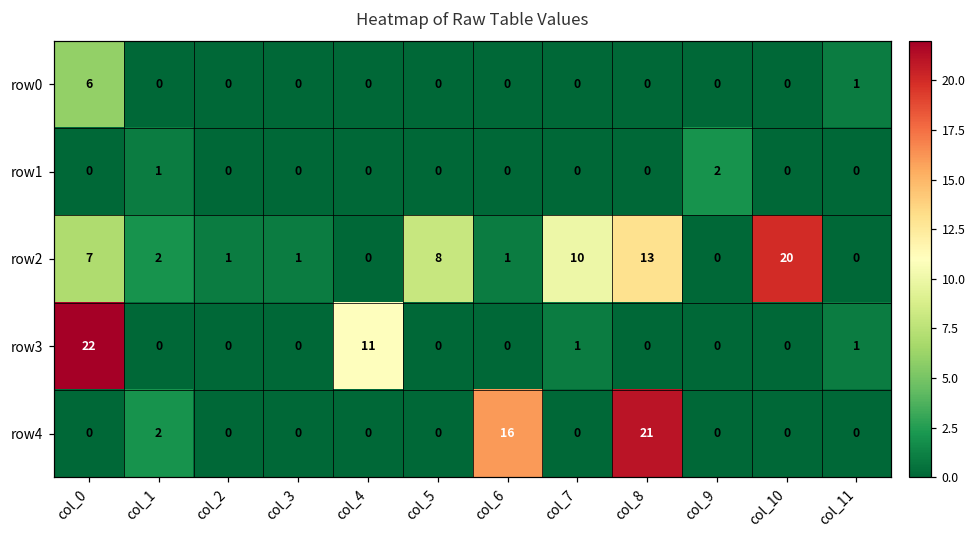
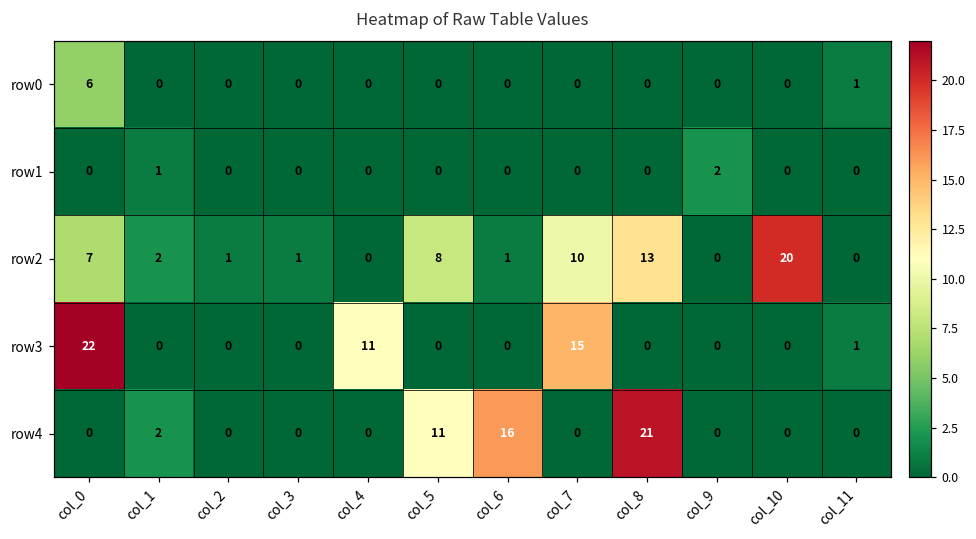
  {
    "row0": {
      "col_0": 6,
      "col_1": 0,
      "col_2": 0,
      "col_3": 0,
      "col_4": 0,
      "col_5": 0,
      "col_6": 0,
      "col_7": 0,
      "col_8": 0,
      "col_9": 0,
      "col_10": 0,
      "col_11": 1
    },
    "row1": {
      "col_0": 0,
      "col_1": 1,
      "col_2": 0,
      "col_3": 0,
      "col_4": 0,
      "col_5": 0,
      "col_6": 0,
      "col_7": 0,
      "col_8": 0,
      "col_9": 2,
      "col_10": 0,
      "col_11": 0
    },
    "row2": {
      "col_0": 7,
      "col_1": 2,
      "col_2": 1,
      "col_3": 1,
      "col_4": 0,
      "col_5": 8,
      "col_6": 1,
      "col_7": 10,
      "col_8": 13,
      "col_9": 0,
      "col_10": 20,
      "col_11": 0
    },
    "row3": {
      "col_0": 22,
      "col_1": 0,
      "col_2": 0,
      "col_3": 0,
      "col_4": 11,
      "col_5": 0,
      "col_6": 0,
-     "col_7": 1,
+     "col_7": 15,
      "col_8": 0,
      "col_9": 0,
      "col_10": 0,
      "col_11": 1
    },
    "row4": {
      "col_0": 0,
      "col_1": 2,
      "col_2": 0,
      "col_3": 0,
      "col_4": 0,
-     "col_5": 0,
+     "col_5": 11,
      "col_6": 16,
      "col_7": 0,
      "col_8": 21,
      "col_9": 0,
      "col_10": 0,
      "col_11": 0
    }
  }
